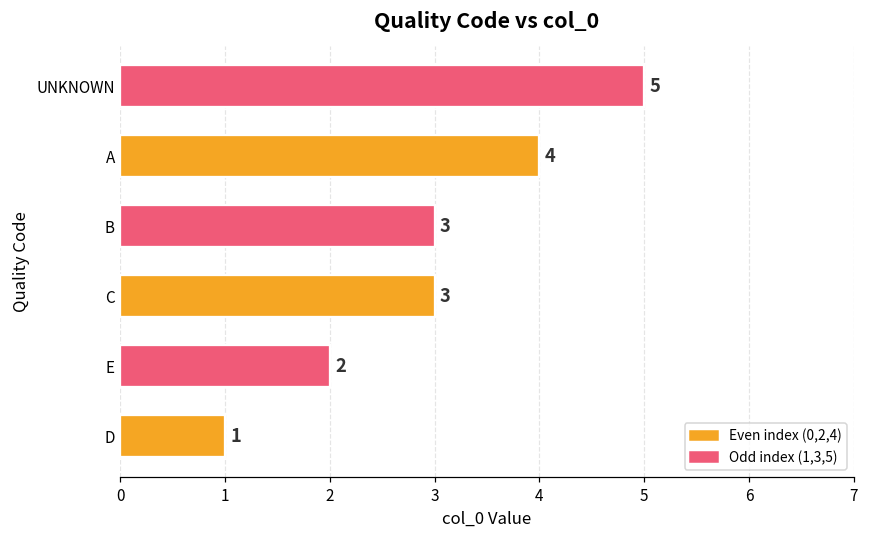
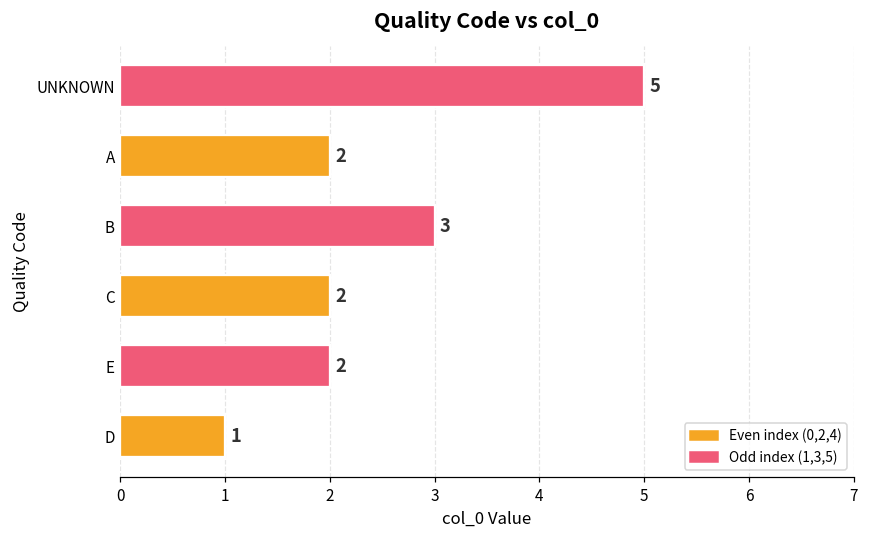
  {
    "UNKNOWN": 5,
-   "A": 4,
+   "A": 2,
    "B": 3,
-   "C": 3,
+   "C": 2,
    "E": 2,
    "D": 1
  }
